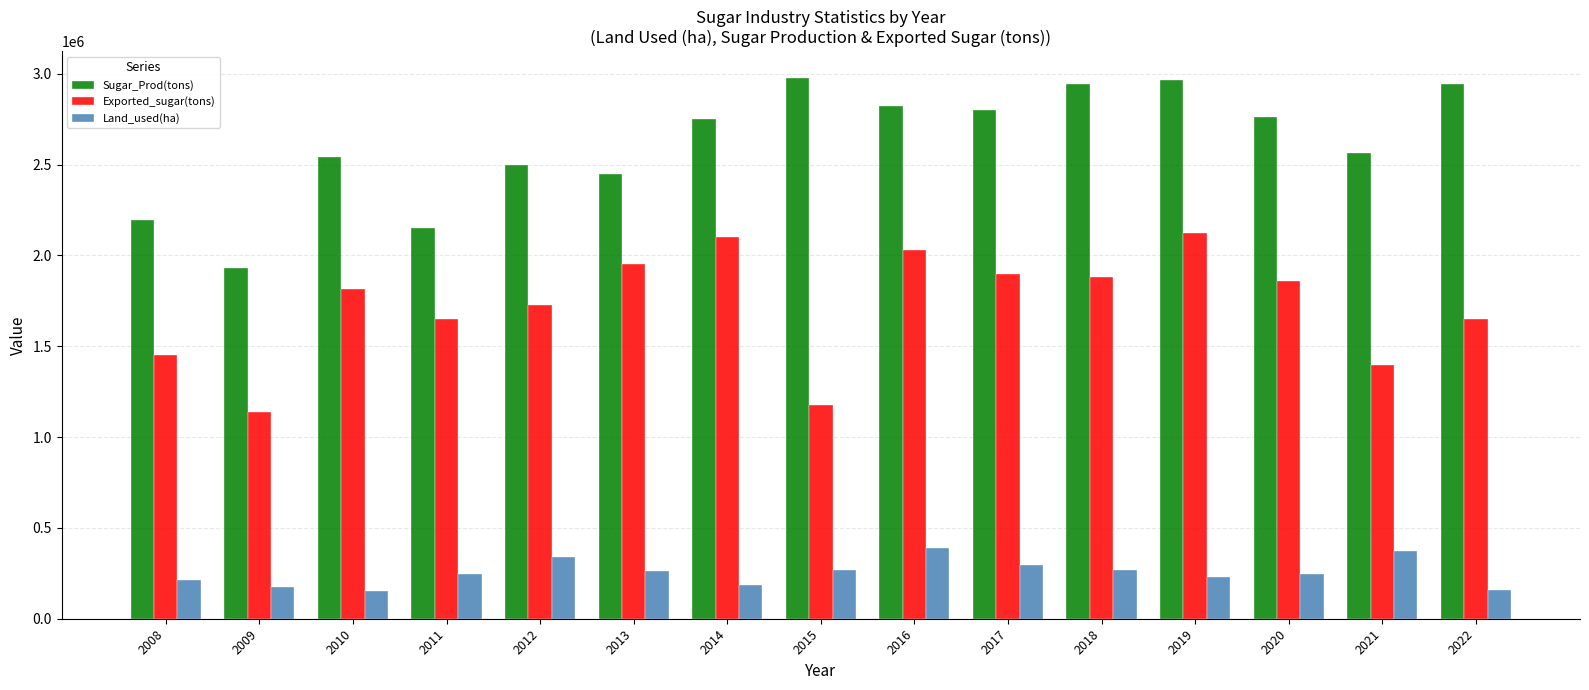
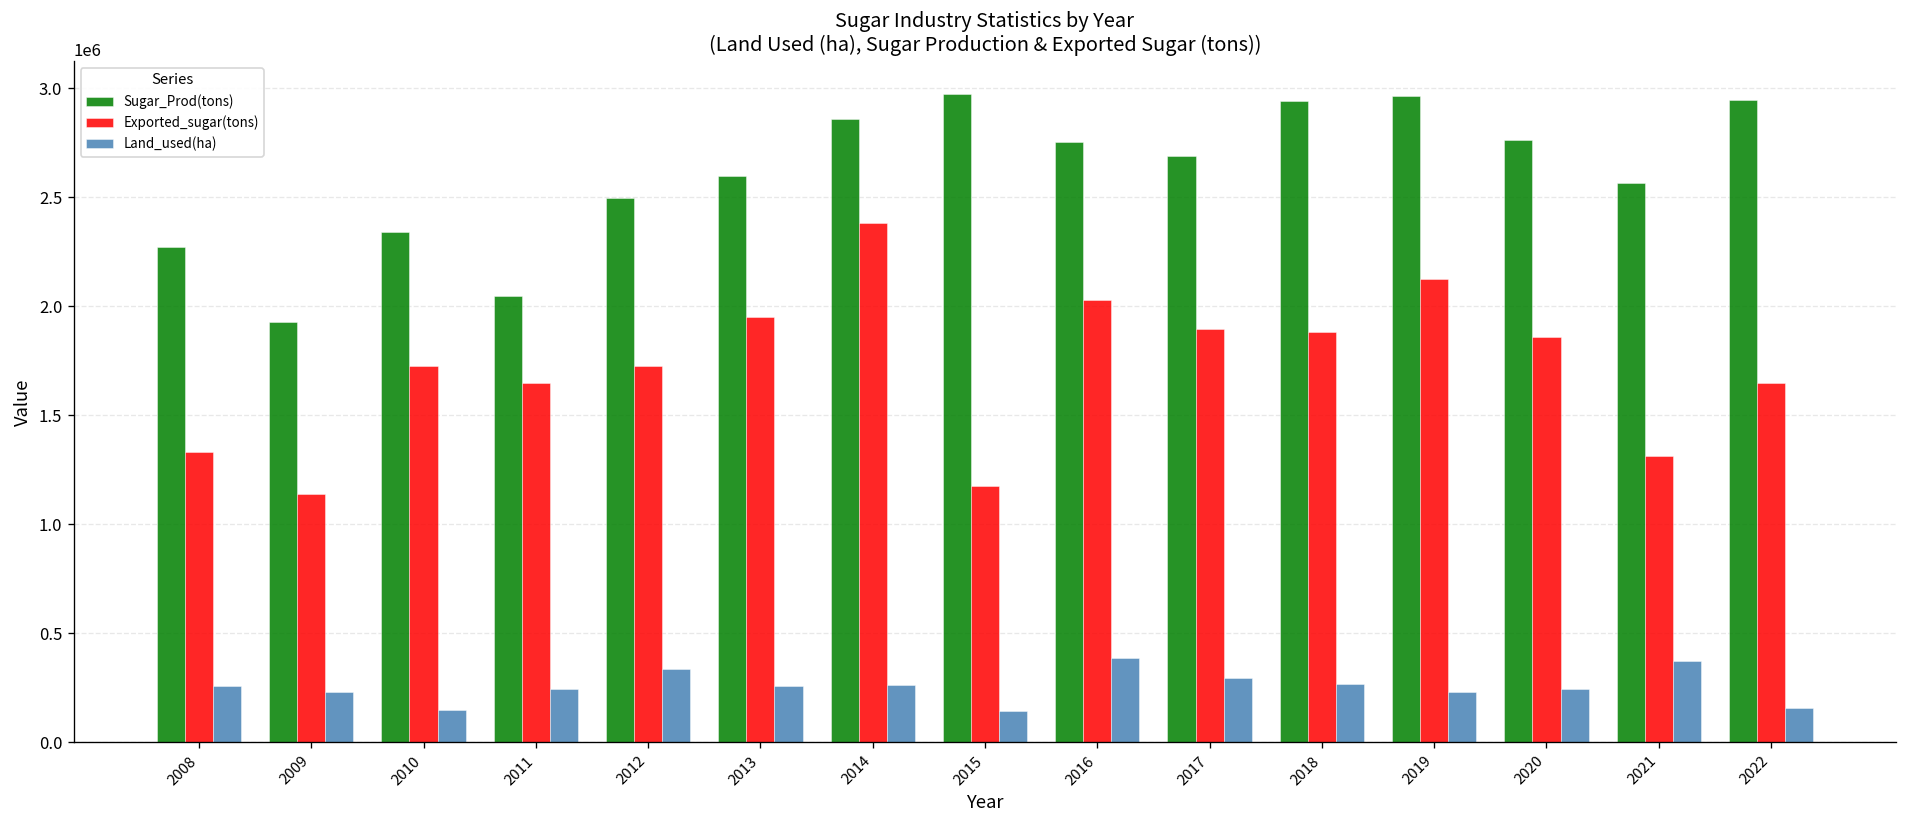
  {
    "Sugar_Prod(tons)": {
-     "2008": 2190000,
+     "2008": 2270000,
      "2009": 1930000,
-     "2010": 2540000,
-     "2011": 2150000,
+     "2010": 2340000,
+     "2011": 2050000,
      "2012": 2500000,
-     "2013": 2450000,
-     "2014": 2750000,
+     "2013": 2600000,
+     "2014": 2860000,
      "2015": 2980000,
-     "2016": 2820000,
-     "2017": 2800000,
+     "2016": 2760000,
+     "2017": 2690000,
      "2018": 2940000,
      "2019": 2970000,
      "2020": 2760000,
      "2021": 2570000,
      "2022": 2950000
    },
    "Exported_sugar(tons)": {
-     "2008": 1450000,
+     "2008": 1330000,
      "2009": 1140000,
-     "2010": 1820000,
+     "2010": 1730000,
      "2011": 1650000,
      "2012": 1730000,
      "2013": 1950000,
-     "2014": 2100000,
+     "2014": 2380000,
      "2015": 1180000,
      "2016": 2030000,
      "2017": 1890000,
      "2018": 1880000,
      "2019": 2130000,
      "2020": 1860000,
-     "2021": 1400000,
+     "2021": 1310000,
      "2022": 1650000
    },
    "Land_used(ha)": {
-     "2008": 220000,
-     "2009": 180000,
+     "2008": 260000,
+     "2009": 230000,
      "2010": 150000,
      "2011": 250000,
      "2012": 340000,
      "2013": 260000,
-     "2014": 190000,
-     "2015": 270000,
+     "2014": 270000,
+     "2015": 140000,
      "2016": 390000,
      "2017": 300000,
      "2018": 270000,
      "2019": 230000,
      "2020": 250000,
      "2021": 370000,
      "2022": 160000
    }
  }
